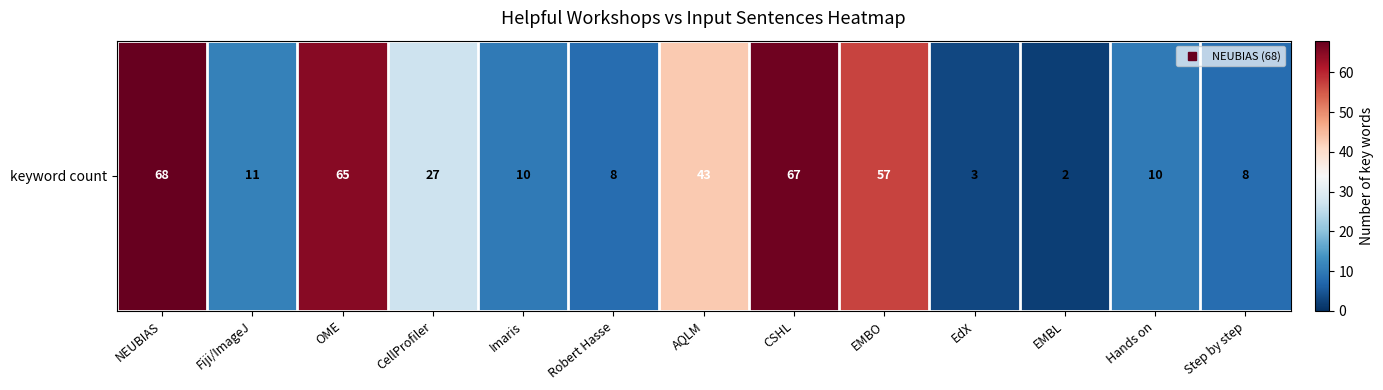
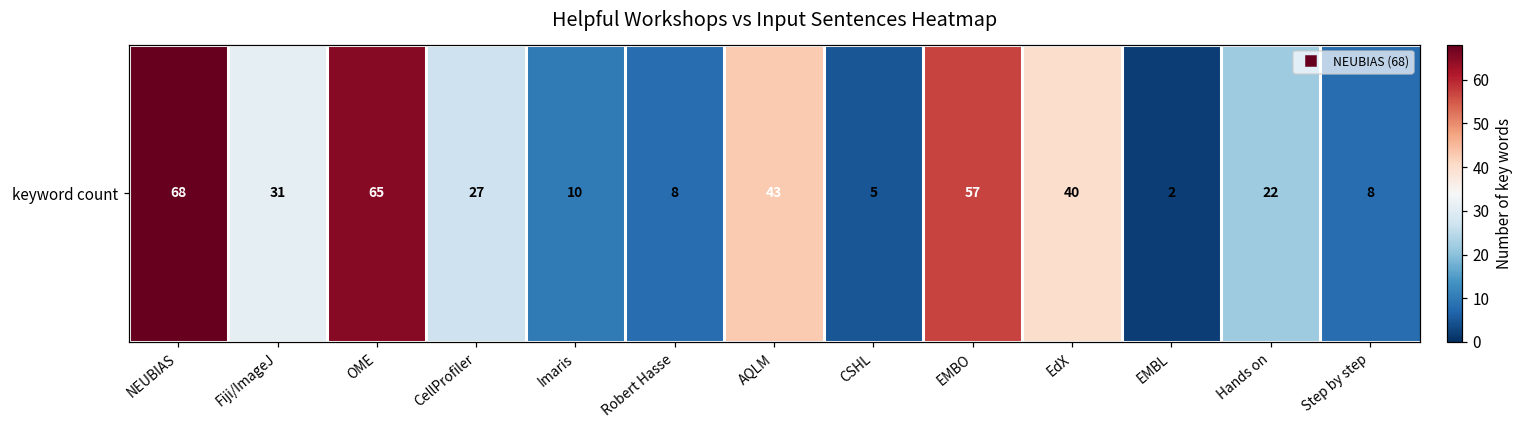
  {
    "keyword count": {
      "NEUBIAS": 68,
-     "Fiji/ImageJ": 11,
+     "Fiji/ImageJ": 31,
      "OME": 65,
      "CellProfiler": 27,
      "Imaris": 10,
      "Robert Hasse": 8,
      "AQLM": 43,
-     "CSHL": 67,
+     "CSHL": 5,
      "EMBO": 57,
-     "EdX": 3,
+     "EdX": 40,
      "EMBL": 2,
-     "Hands on": 10,
+     "Hands on": 22,
      "Step by step": 8
    }
  }
